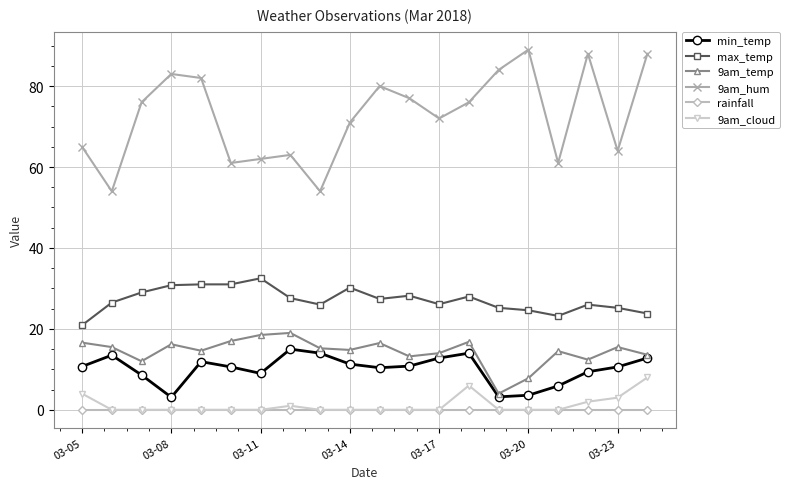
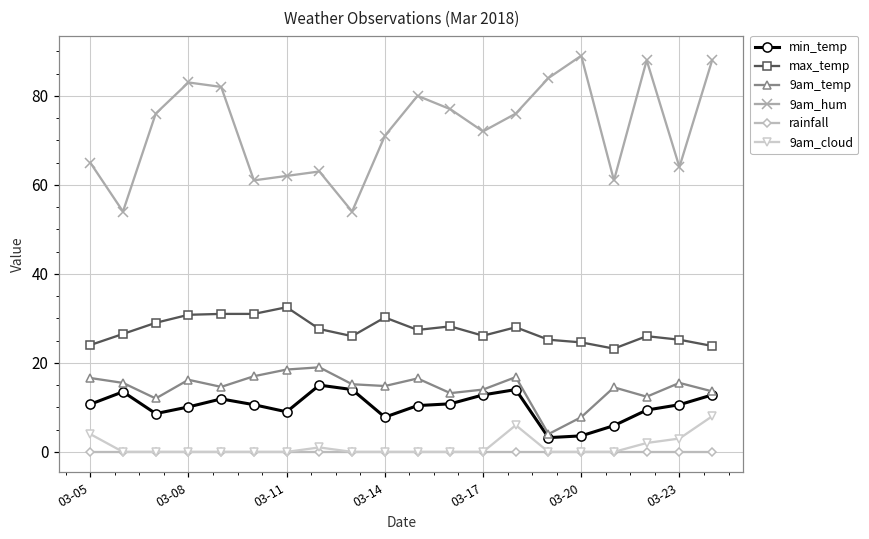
  {
    "min_temp": {
      "03-05": 11,
-     "03-08": 3,
+     "03-08": 10,
      "03-11": 9,
-     "03-14": 11,
+     "03-14": 8,
      "03-17": 13,
      "03-20": 4,
      "03-23": 11
    },
    "max_temp": {
-     "03-05": 21,
+     "03-05": 24,
      "03-08": 31,
      "03-11": 33,
      "03-14": 30,
      "03-17": 26,
      "03-20": 25,
      "03-23": 25
    }
  }
